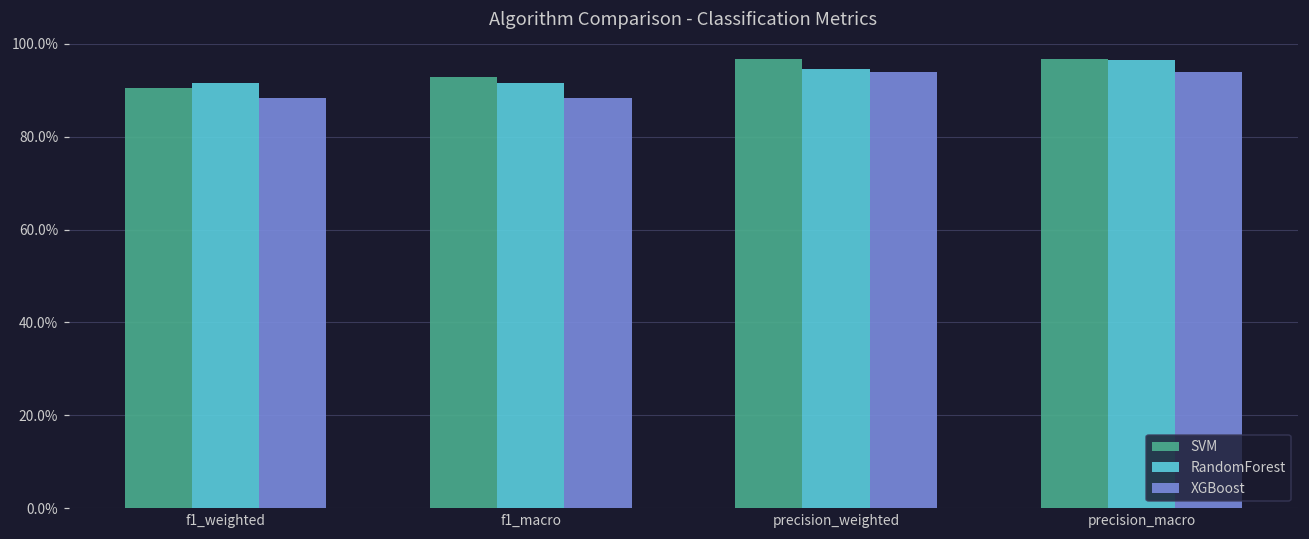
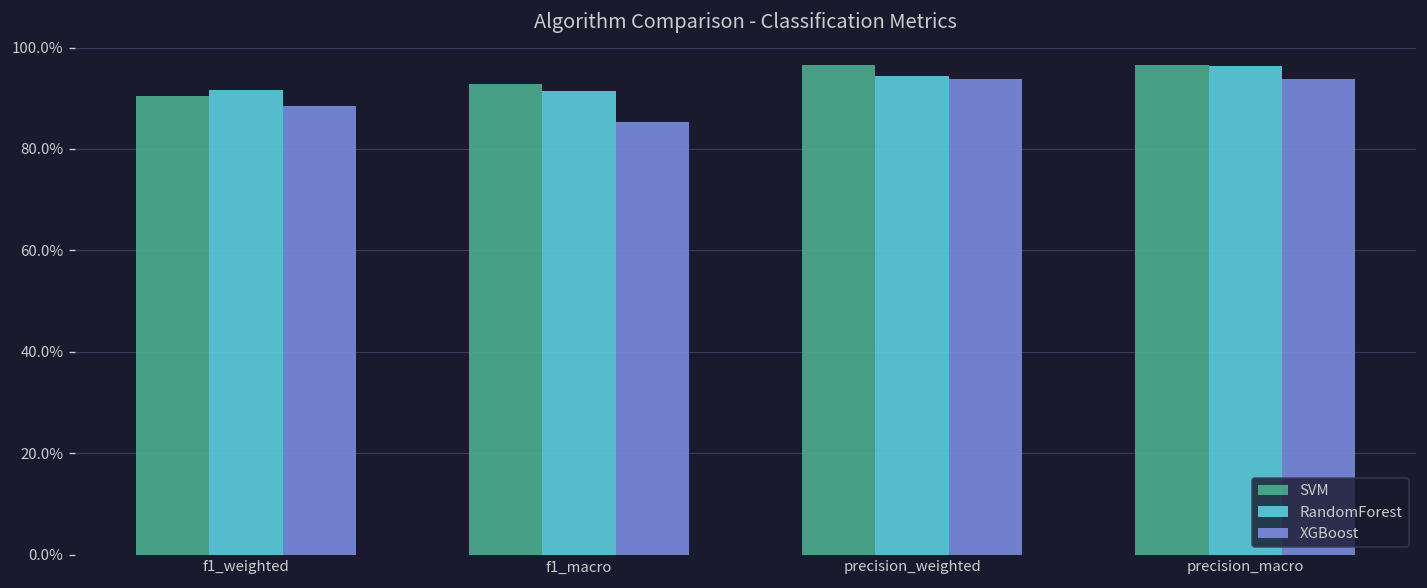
  {
    "SVM": {
      "f1_weighted": "90%",
      "f1_macro": "93%",
      "precision_weighted": "97%",
      "precision_macro": "97%"
    },
    "RandomForest": {
      "f1_weighted": "92%",
      "f1_macro": "91%",
      "precision_weighted": "94%",
      "precision_macro": "96%"
    },
    "XGBoost": {
      "f1_weighted": "88%",
-     "f1_macro": "88%",
+     "f1_macro": "85%",
      "precision_weighted": "94%",
      "precision_macro": "94%"
    }
  }
